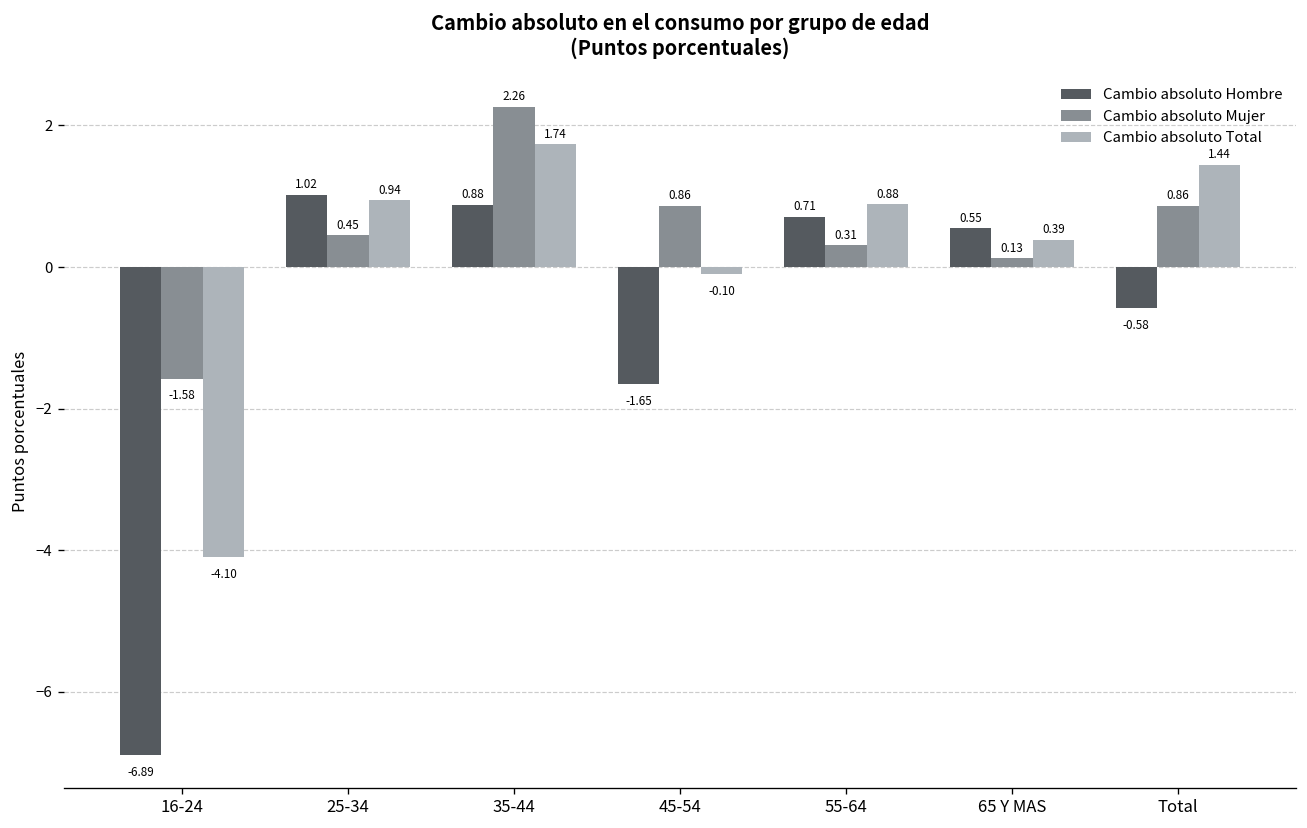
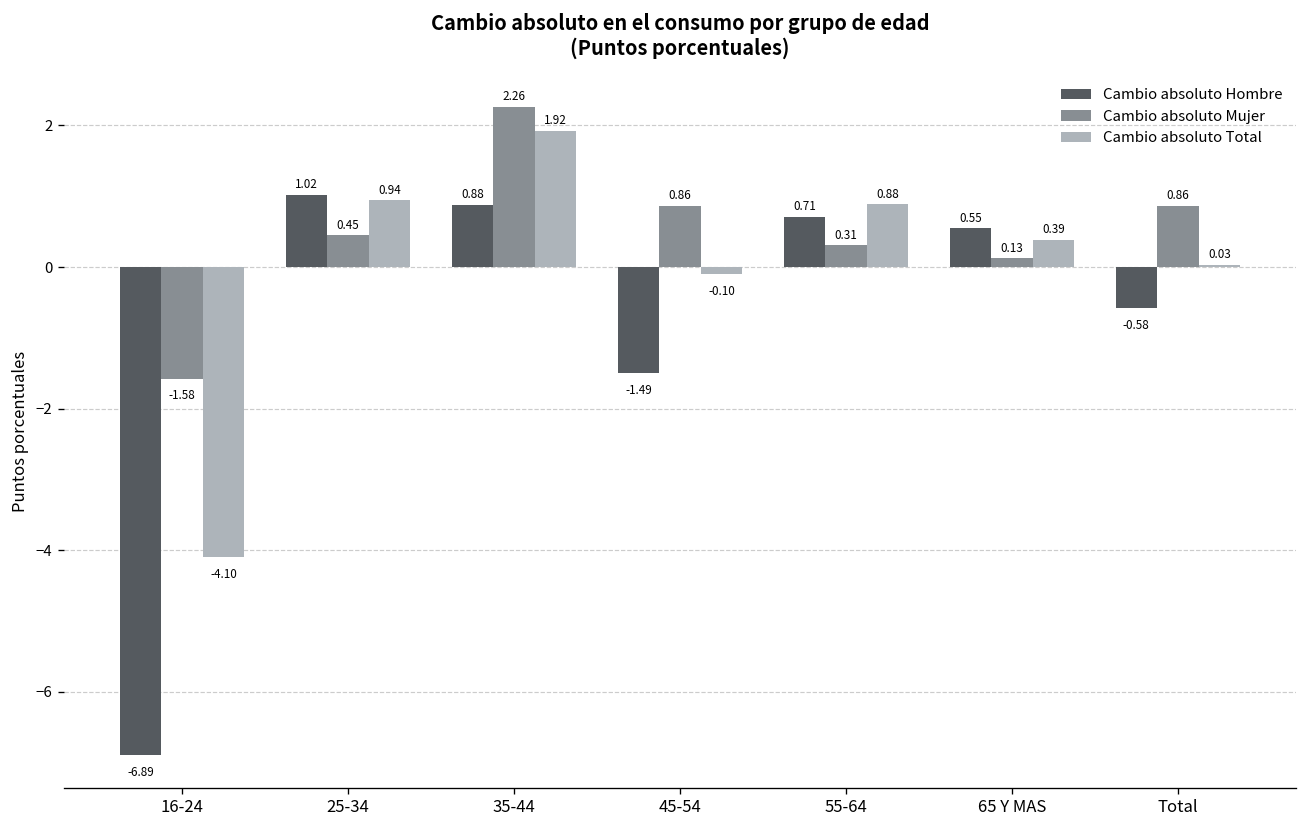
  {
    "Cambio absoluto Hombre": {
      "16-24": -6.89,
      "25-34": 1.02,
      "35-44": 0.88,
-     "45-54": -1.65,
+     "45-54": -1.49,
      "55-64": 0.71,
      "65 Y MAS": 0.55,
      "Total": -0.58
    },
    "Cambio absoluto Mujer": {
      "16-24": -1.58,
      "25-34": 0.45,
      "35-44": 2.26,
      "45-54": 0.86,
      "55-64": 0.31,
      "65 Y MAS": 0.13,
      "Total": 0.86
    },
    "Cambio absoluto Total": {
      "16-24": -4.10,
      "25-34": 0.94,
-     "35-44": 1.74,
+     "35-44": 1.92,
      "45-54": -0.10,
      "55-64": 0.88,
      "65 Y MAS": 0.39,
-     "Total": 1.44
+     "Total": 0.03
    }
  }
